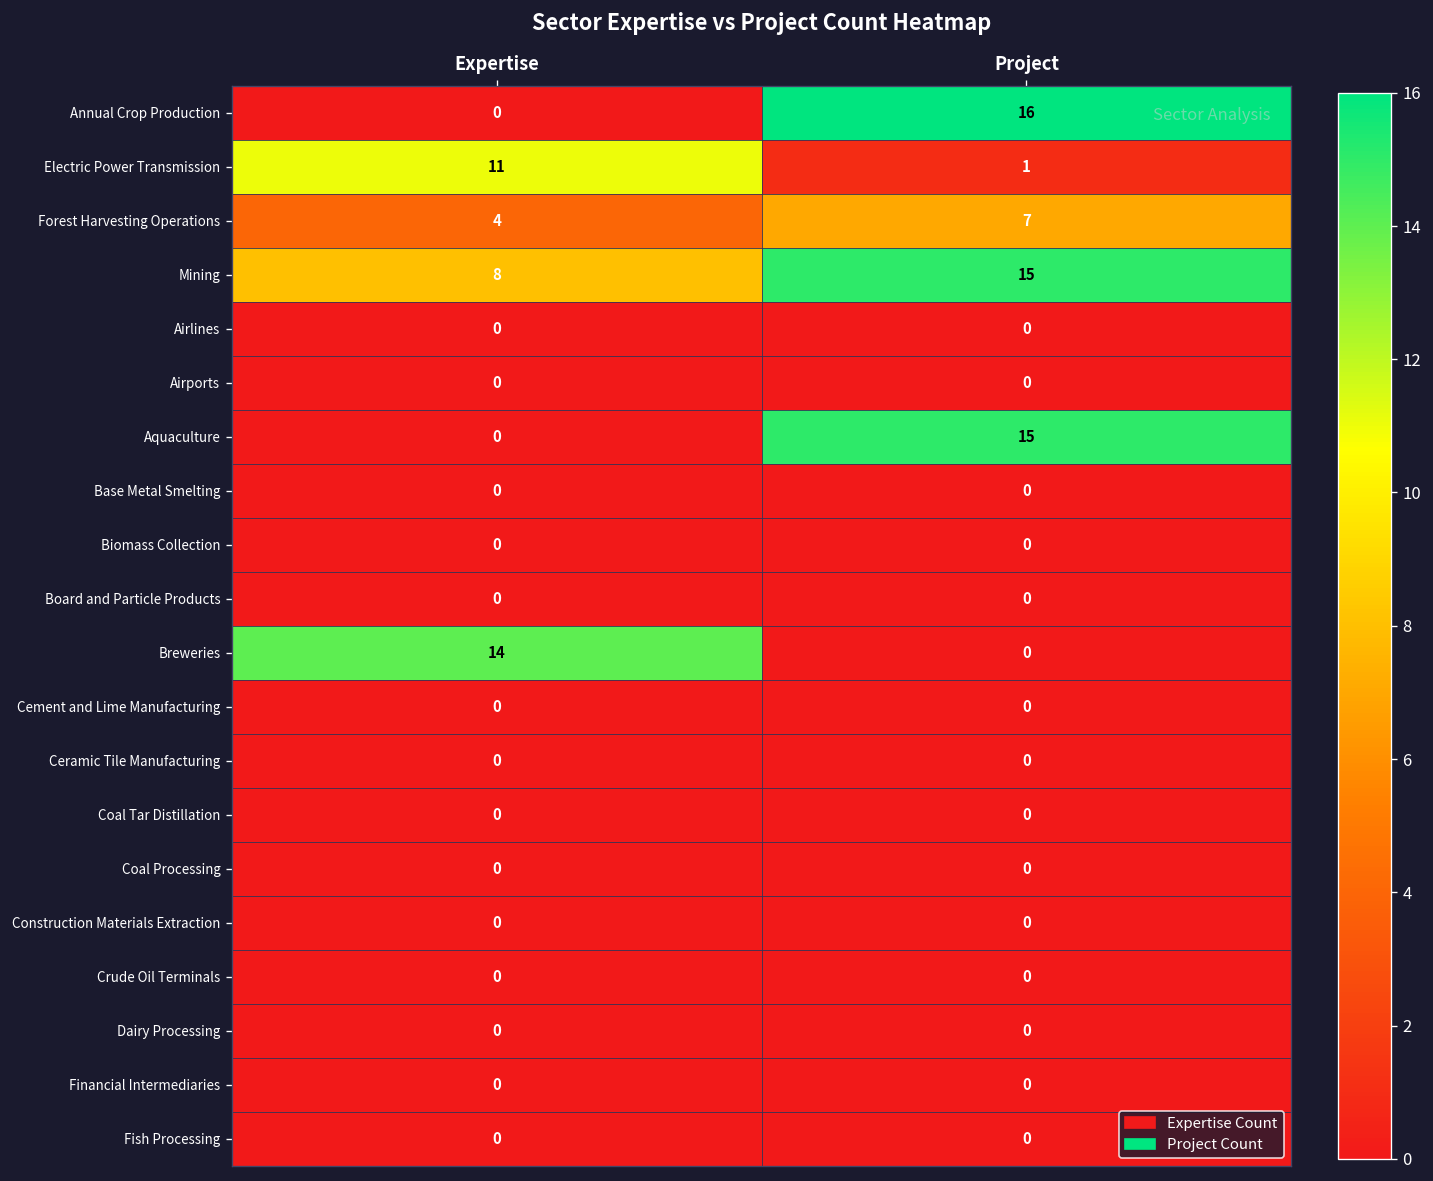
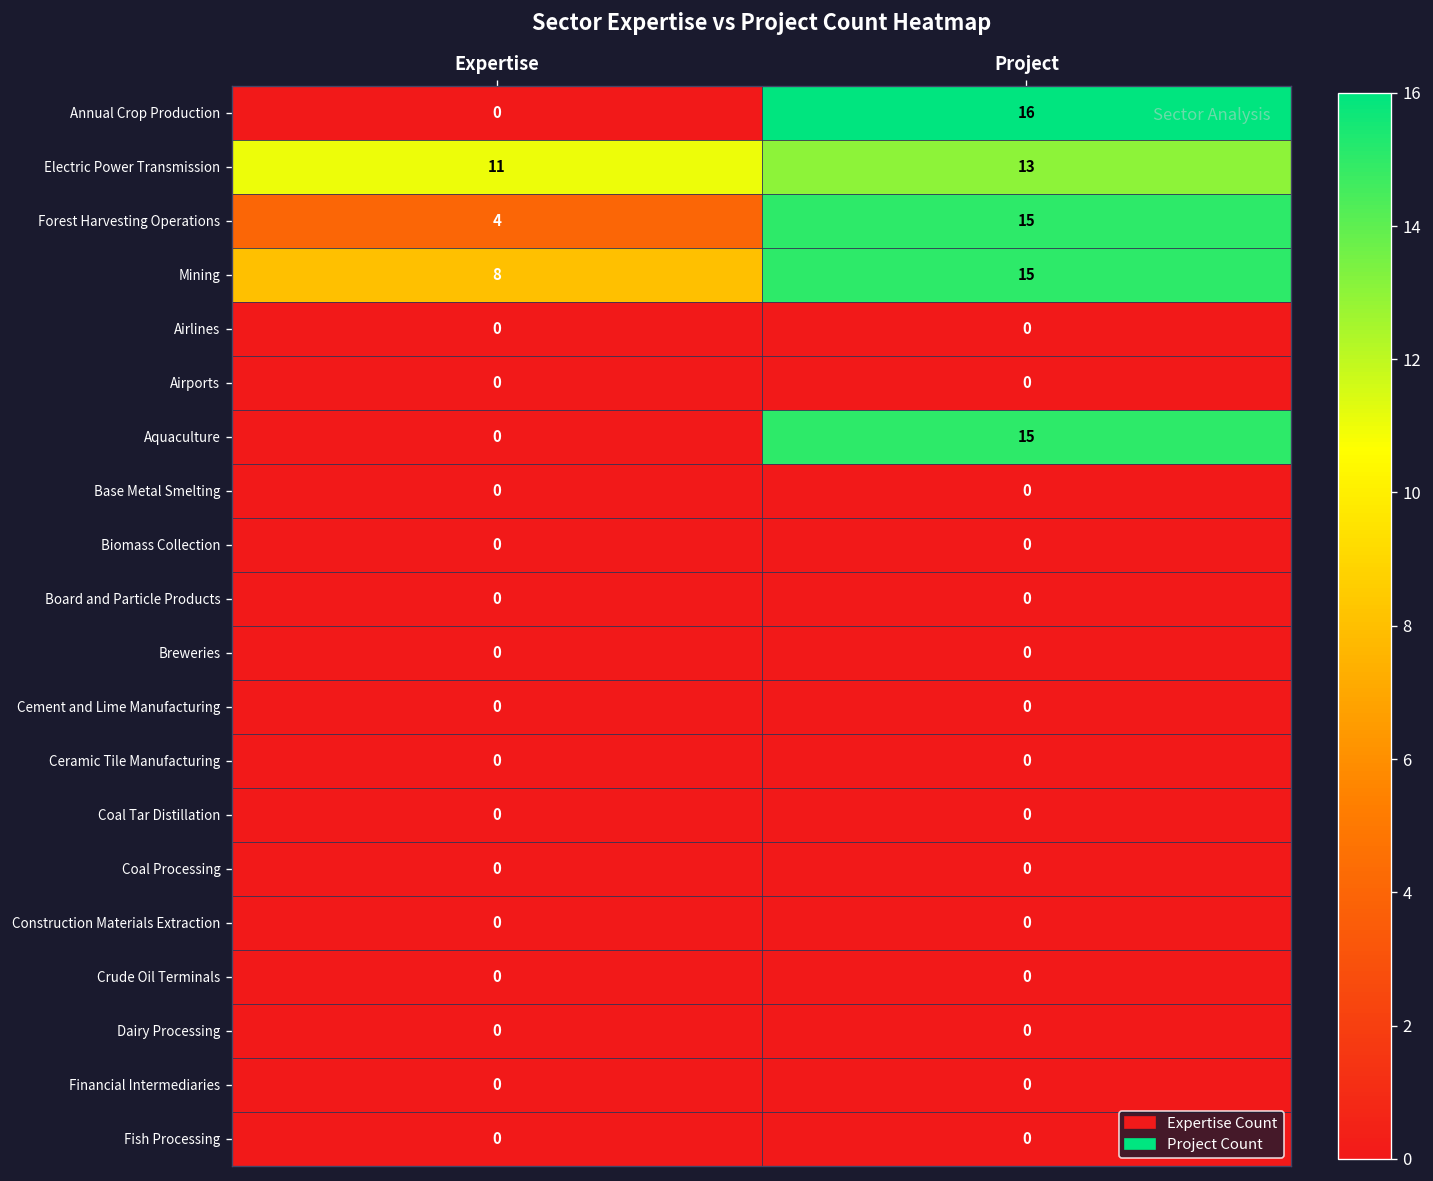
  {
    "Annual Crop Production": {
      "Expertise": 0
    },
    "Electric Power Transmission": {
      "Expertise": 11,
-     "Project": 1
+     "Project": 13
    },
    "Forest Harvesting Operations": {
      "Expertise": 4,
-     "Project": 7
+     "Project": 15
    },
    "Mining": {
      "Expertise": 8,
      "Project": 15
    },
    "Airlines": {
      "Expertise": 0,
      "Project": 0
    },
    "Airports": {
      "Expertise": 0,
      "Project": 0
    },
    "Aquaculture": {
      "Expertise": 0,
      "Project": 15
    },
    "Base Metal Smelting": {
      "Expertise": 0,
      "Project": 0
    },
    "Biomass Collection": {
      "Expertise": 0,
      "Project": 0
    },
    "Board and Particle Products": {
      "Expertise": 0,
      "Project": 0
    },
    "Breweries": {
-     "Expertise": 14,
+     "Expertise": 0,
      "Project": 0
    },
    "Cement and Lime Manufacturing": {
      "Expertise": 0,
      "Project": 0
    },
    "Ceramic Tile Manufacturing": {
      "Expertise": 0,
      "Project": 0
    },
    "Coal Tar Distillation": {
      "Expertise": 0,
      "Project": 0
    },
    "Coal Processing": {
      "Expertise": 0,
      "Project": 0
    },
    "Construction Materials Extraction": {
      "Expertise": 0,
      "Project": 0
    },
    "Crude Oil Terminals": {
      "Expertise": 0,
      "Project": 0
    },
    "Dairy Processing": {
      "Expertise": 0,
      "Project": 0
    },
    "Financial Intermediaries": {
      "Expertise": 0,
      "Project": 0
    },
    "Fish Processing": {
      "Expertise": 0,
      "Project": 0
    }
  }
